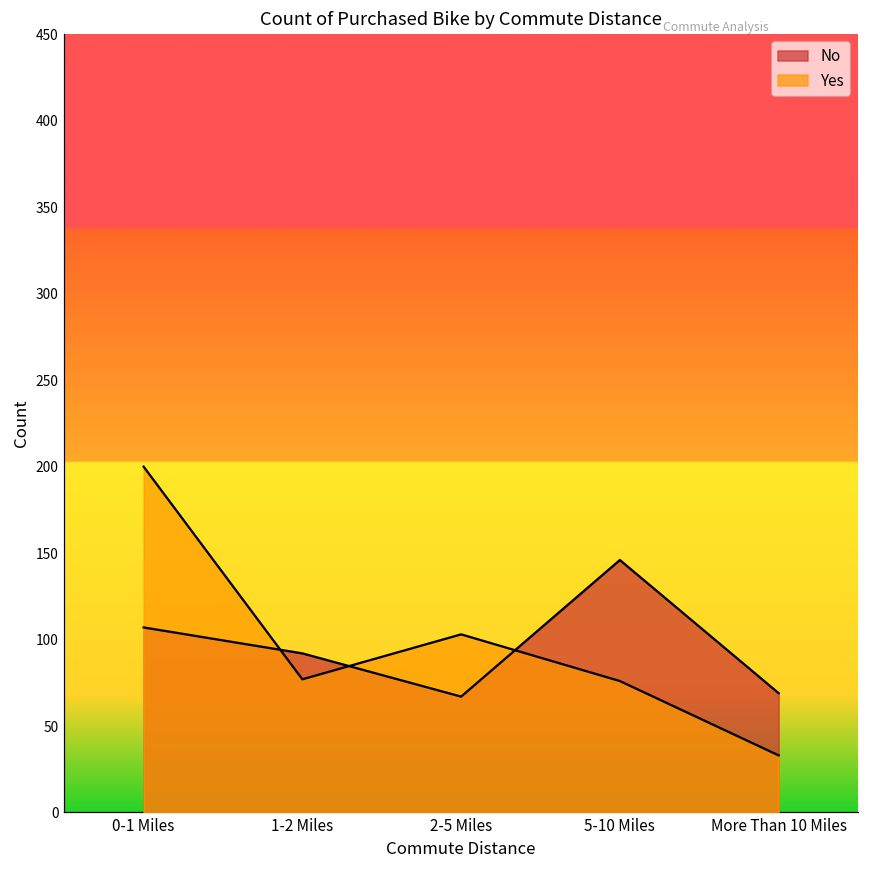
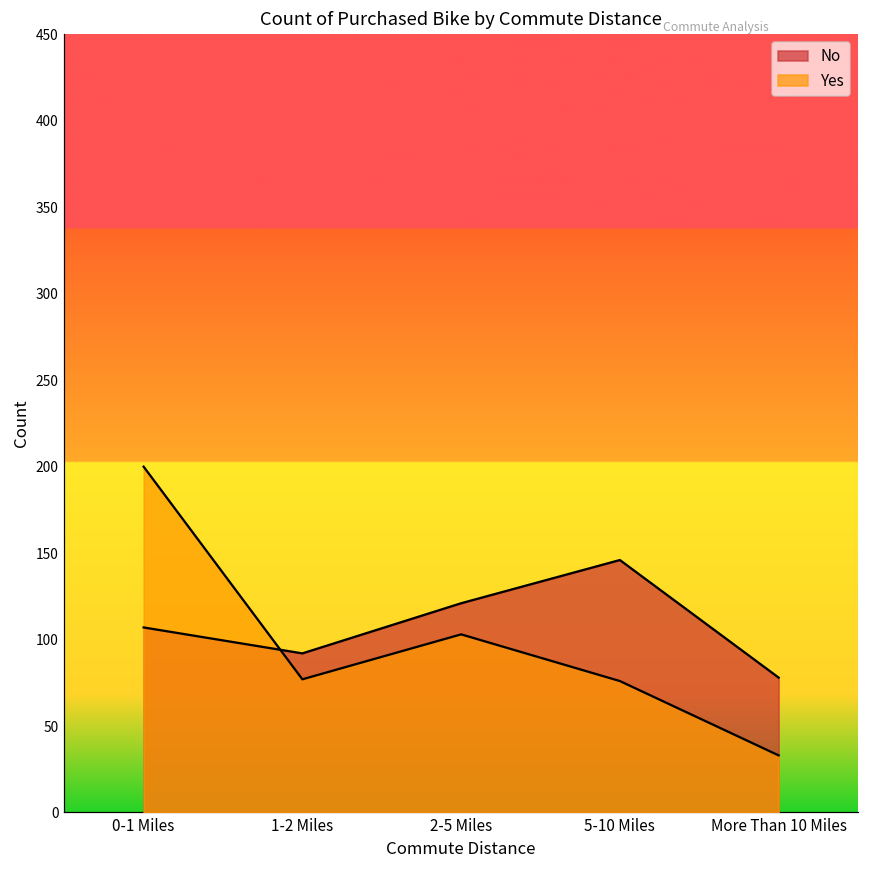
  {
    "No": {
      "0-1 Miles": 107,
      "1-2 Miles": 92,
-     "2-5 Miles": 67,
+     "2-5 Miles": 121,
      "5-10 Miles": 146,
-     "More Than 10 Miles": 69
+     "More Than 10 Miles": 78
    },
    "Yes": {
      "0-1 Miles": 200,
      "1-2 Miles": 77,
      "2-5 Miles": 103,
      "5-10 Miles": 76,
      "More Than 10 Miles": 33
    }
  }
